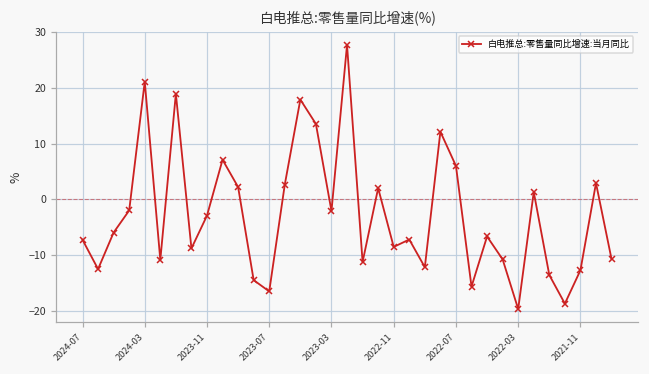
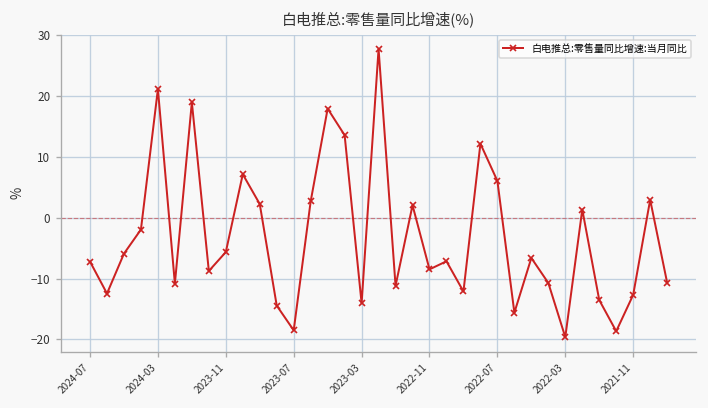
  {
    "2024-07": -7,
    "2024-03": 21,
-   "2023-11": -3,
-   "2023-07": -16,
-   "2023-03": -2,
+   "2023-11": -6,
+   "2023-07": -19,
+   "2023-03": -14,
    "2022-11": -9,
    "2022-07": 6,
    "2022-03": -20,
    "2021-11": -13
  }
